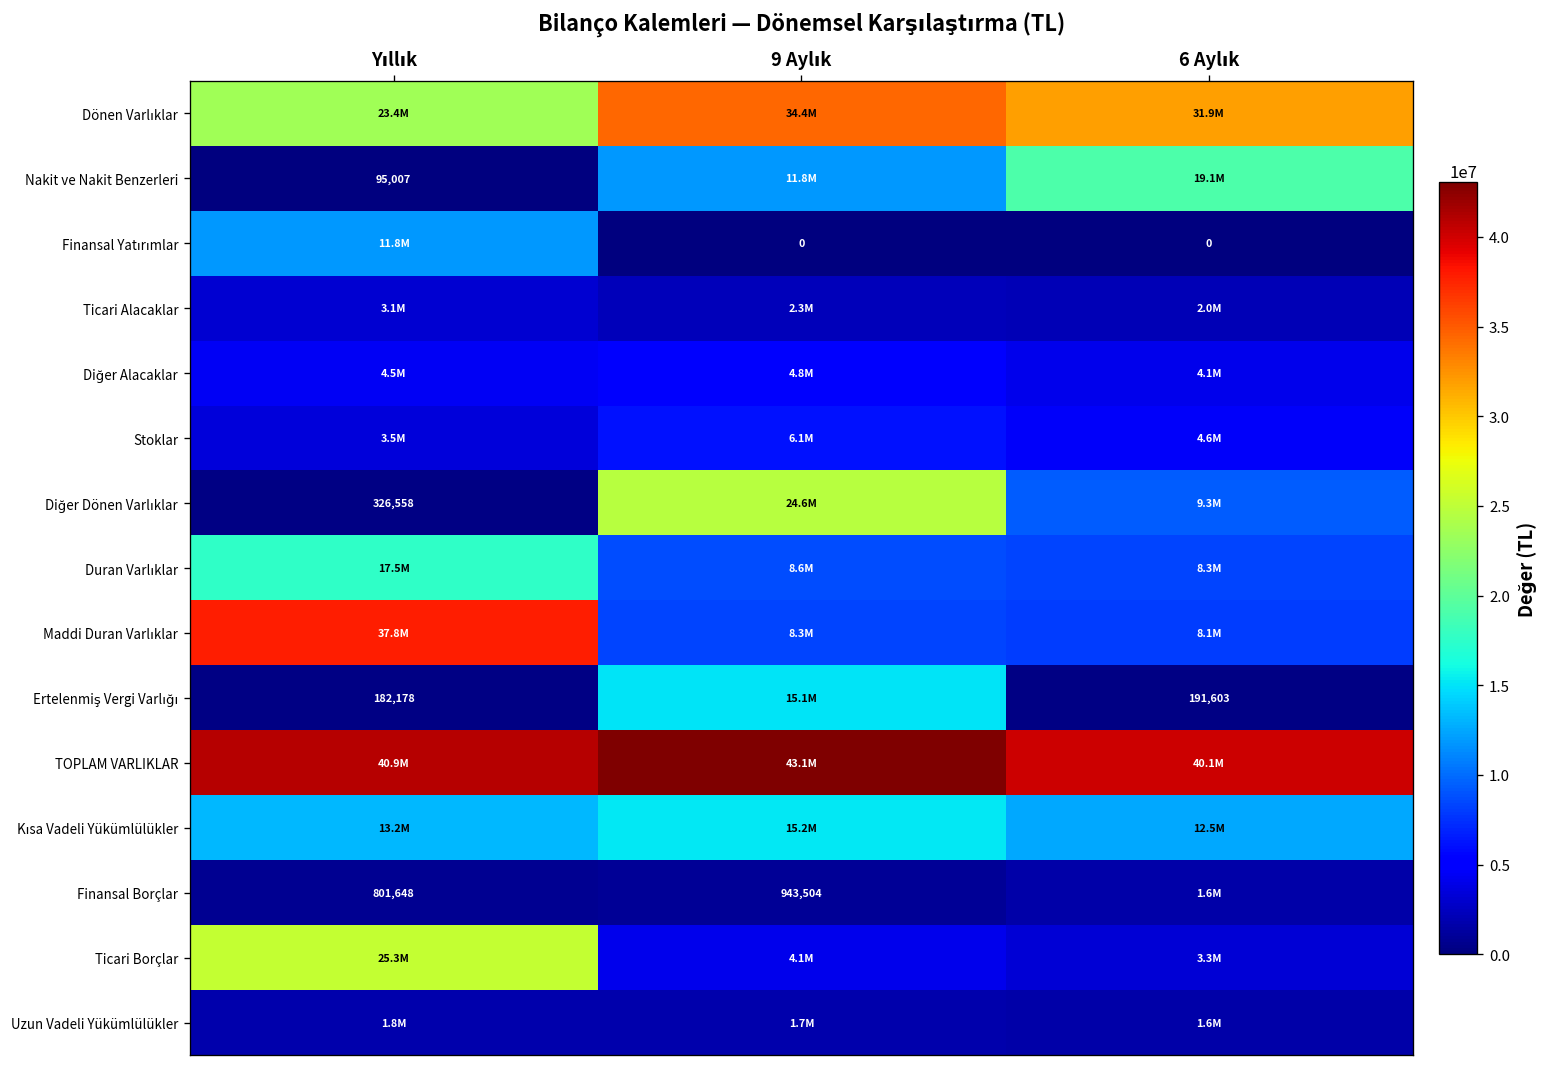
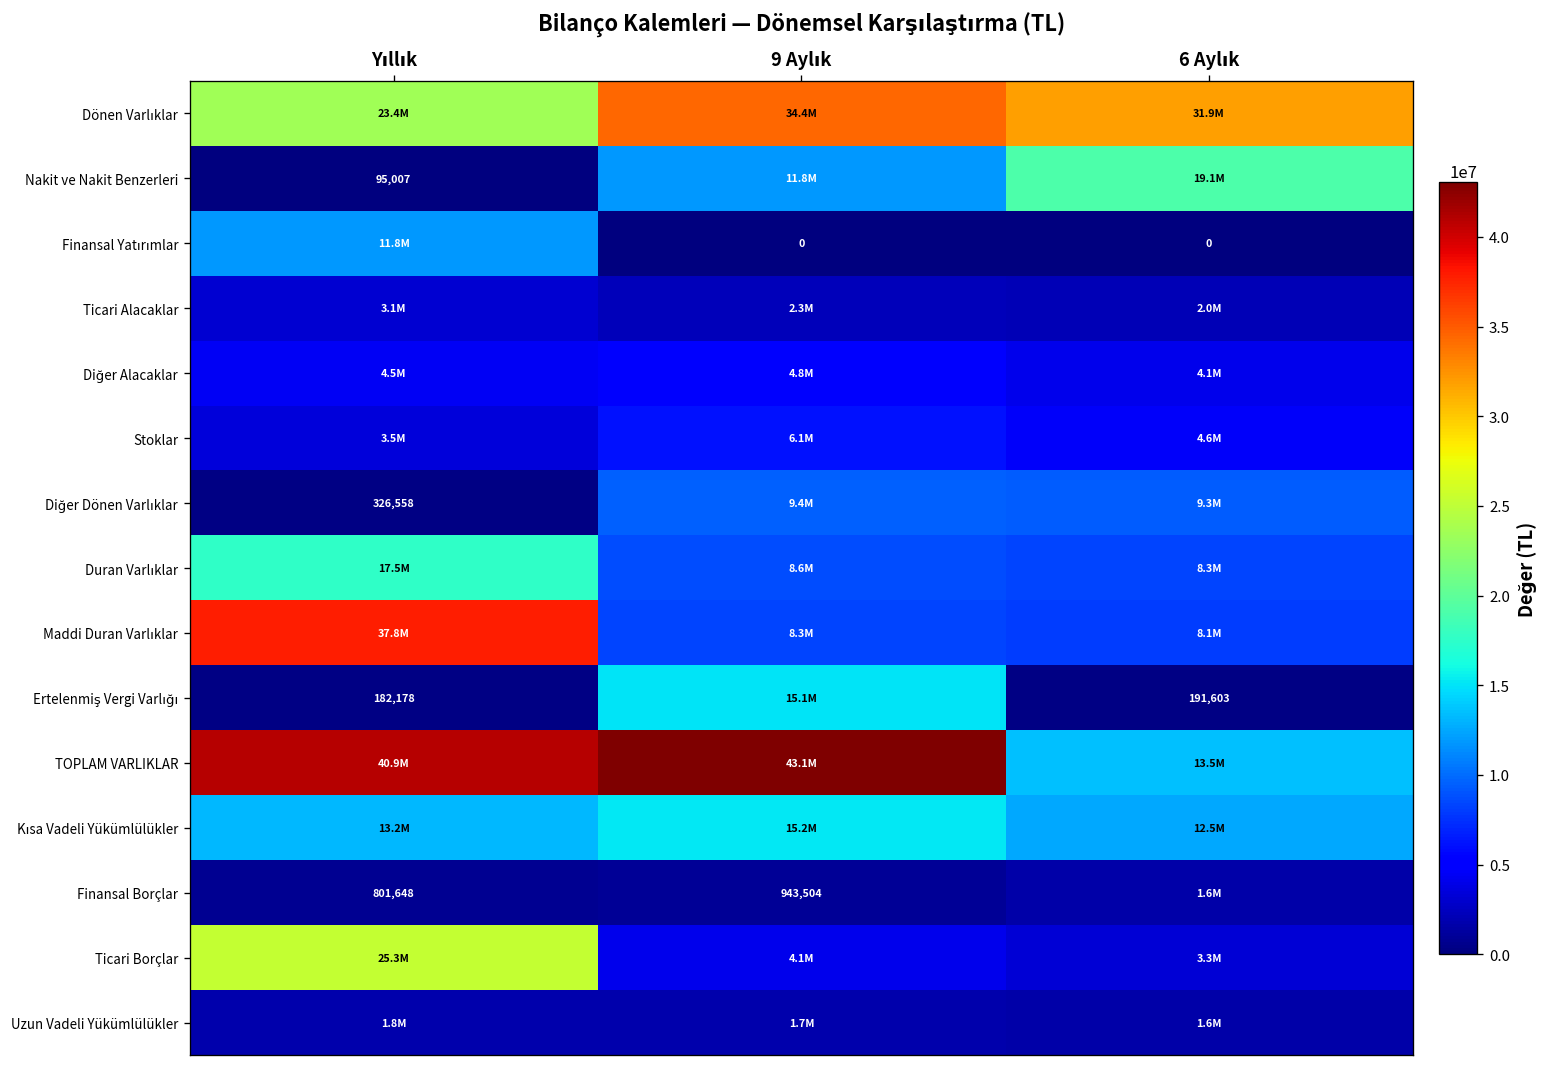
  {
    "Dönen Varlıklar": {
      "Yıllık": "23.4M",
      "9 Aylık": "34.4M",
      "6 Aylık": "31.9M"
    },
    "Nakit ve Nakit Benzerleri": {
      "Yıllık": "95,007",
      "9 Aylık": "11.8M",
      "6 Aylık": "19.1M"
    },
    "Finansal Yatırımlar": {
      "Yıllık": "11.8M",
      "9 Aylık": "0",
      "6 Aylık": "0"
    },
    "Ticari Alacaklar": {
      "Yıllık": "3.1M",
      "9 Aylık": "2.3M",
      "6 Aylık": "2.0M"
    },
    "Diğer Alacaklar": {
      "Yıllık": "4.5M",
      "9 Aylık": "4.8M",
      "6 Aylık": "4.1M"
    },
    "Stoklar": {
      "Yıllık": "3.5M",
      "9 Aylık": "6.1M",
      "6 Aylık": "4.6M"
    },
    "Diğer Dönen Varlıklar": {
      "Yıllık": "326,558",
-     "9 Aylık": "24.6M",
+     "9 Aylık": "9.4M",
      "6 Aylık": "9.3M"
    },
    "Duran Varlıklar": {
      "Yıllık": "17.5M",
      "9 Aylık": "8.6M",
      "6 Aylık": "8.3M"
    },
    "Maddi Duran Varlıklar": {
      "Yıllık": "37.8M",
      "9 Aylık": "8.3M",
      "6 Aylık": "8.1M"
    },
    "Ertelenmiş Vergi Varlığı": {
      "Yıllık": "182,178",
      "9 Aylık": "15.1M",
      "6 Aylık": "191,603"
    },
    "TOPLAM VARLIKLAR": {
      "Yıllık": "40.9M",
      "9 Aylık": "43.1M",
-     "6 Aylık": "40.1M"
+     "6 Aylık": "13.5M"
    },
    "Kısa Vadeli Yükümlülükler": {
      "Yıllık": "13.2M",
      "9 Aylık": "15.2M",
      "6 Aylık": "12.5M"
    },
    "Finansal Borçlar": {
      "Yıllık": "801,648",
      "9 Aylık": "943,504",
      "6 Aylık": "1.6M"
    },
    "Ticari Borçlar": {
      "Yıllık": "25.3M",
      "9 Aylık": "4.1M",
      "6 Aylık": "3.3M"
    },
    "Uzun Vadeli Yükümlülükler": {
      "Yıllık": "1.8M",
      "9 Aylık": "1.7M",
      "6 Aylık": "1.6M"
    }
  }
